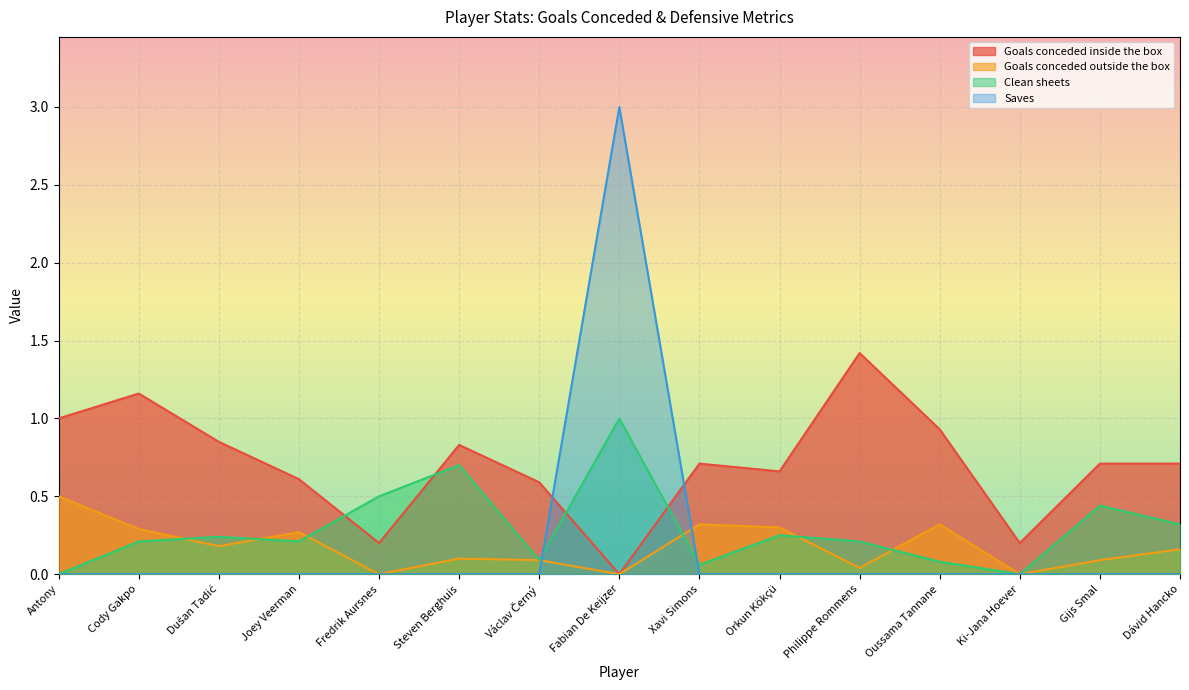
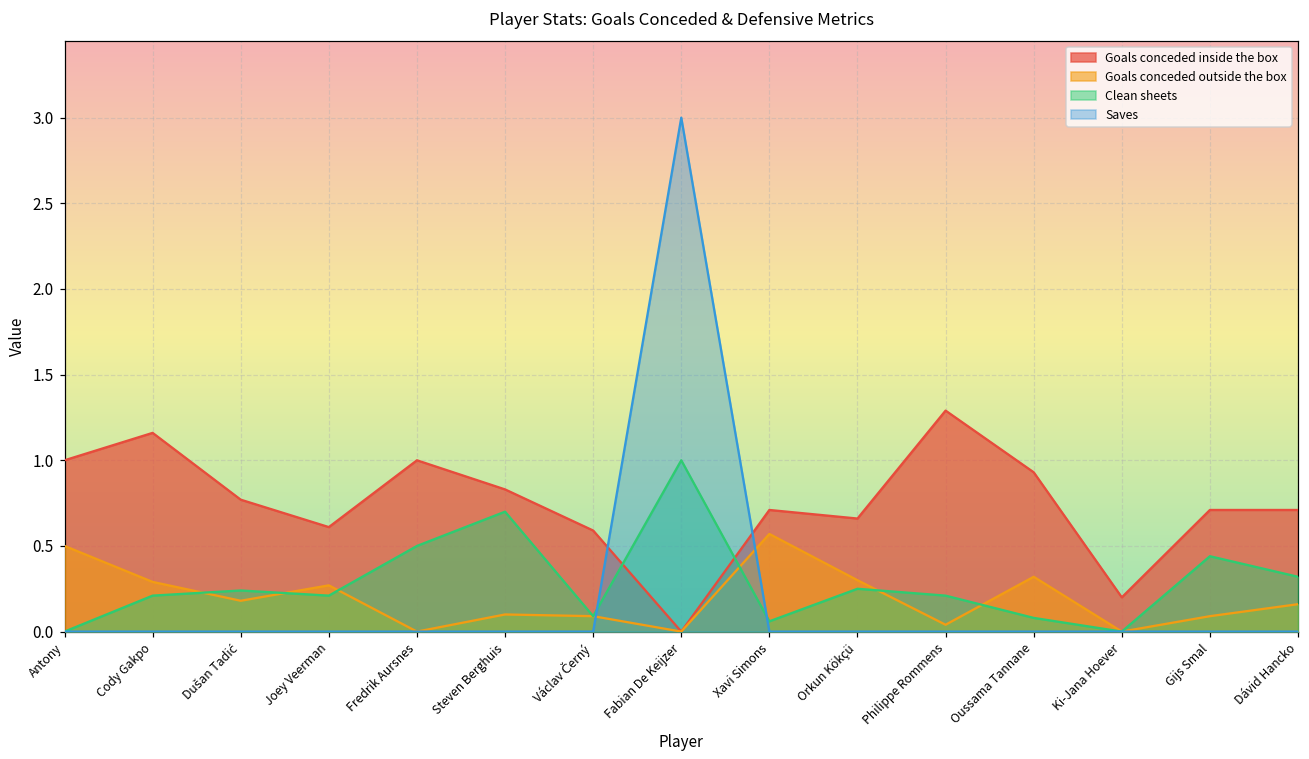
  {
    "Goals conceded inside the box": {
      "Antony": 1.00,
      "Cody Gakpo": 1.16,
-     "Dušan Tadić": 0.85,
+     "Dušan Tadić": 0.77,
      "Joey Veerman": 0.61,
-     "Fredrik Aursnes": 0.2,
+     "Fredrik Aursnes": 1.0,
      "Steven Berghuis": 0.83,
      "Václav Černý": 0.59,
      "Xavi Simons": 0.71,
      "Orkun Kökçü": 0.66,
-     "Philippe Rommens": 1.42,
+     "Philippe Rommens": 1.29,
      "Oussama Tannane": 0.93,
      "Ki-Jana Hoever": 0.20,
      "Gijs Smal": 0.71,
      "Dávid Hancko": 0.71
    },
    "Goals conceded outside the box": {
      "Antony": 0.50,
      "Cody Gakpo": 0.29,
      "Dušan Tadić": 0.18,
      "Joey Veerman": 0.27,
      "Steven Berghuis": 0.10,
-     "Xavi Simons": 0.32,
+     "Xavi Simons": 0.57,
      "Orkun Kökçü": 0.30,
      "Philippe Rommens": 0.04,
      "Oussama Tannane": 0.32,
      "Gijs Smal": 0.09,
      "Dávid Hancko": 0.16
    },
    "Clean sheets": {
      "Cody Gakpo": 0.21,
      "Dušan Tadić": 0.24,
      "Joey Veerman": 0.21,
      "Fredrik Aursnes": 0.50,
      "Steven Berghuis": 0.70,
      "Fabian De Keijzer": 1.00,
      "Xavi Simons": 0.06,
      "Orkun Kökçü": 0.25,
      "Philippe Rommens": 0.21,
      "Oussama Tannane": 0.08,
      "Gijs Smal": 0.44,
      "Dávid Hancko": 0.32
    },
    "Saves": {
      "Cody Gakpo": 0.00,
      "Dušan Tadić": 0.00,
      "Joey Veerman": 0.00,
      "Steven Berghuis": 0.00,
      "Václav Černý": 0.00,
      "Fabian De Keijzer": 3.00,
      "Xavi Simons": 0.00,
      "Orkun Kökçü": 0.00,
      "Philippe Rommens": 0.00,
      "Oussama Tannane": 0.00,
      "Gijs Smal": 0.00,
      "Dávid Hancko": 0.00
    }
  }
